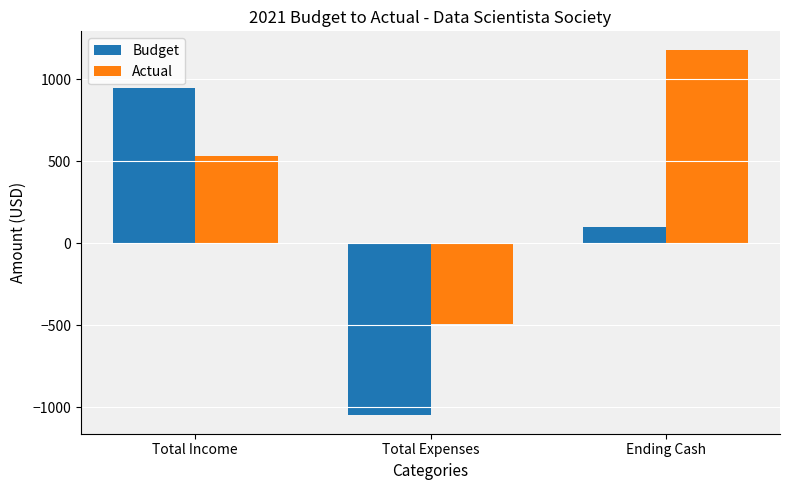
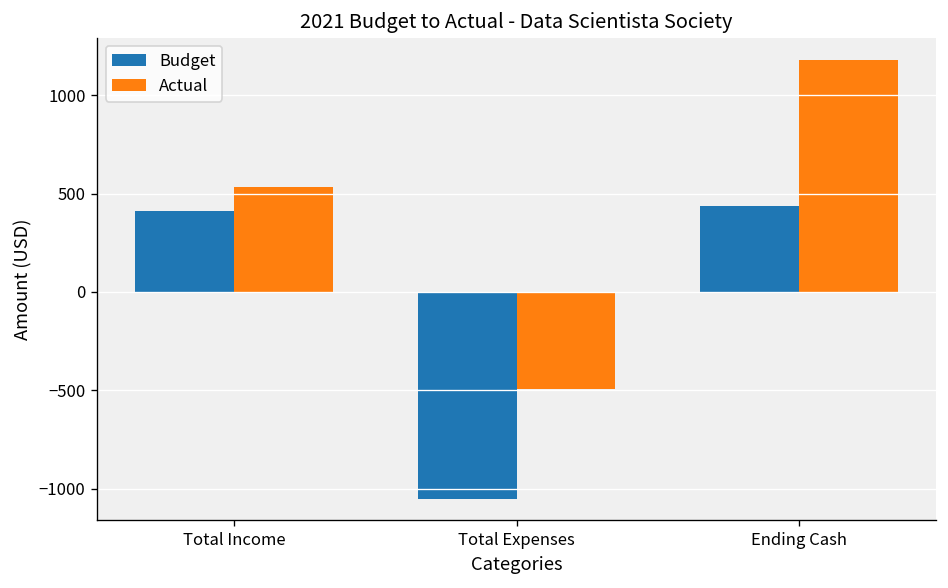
  {
    "Budget": {
-     "Total Income": 950,
+     "Total Income": 410,
      "Total Expenses": -1050,
-     "Ending Cash": 100
+     "Ending Cash": 440
    },
    "Actual": {
      "Total Income": 530,
      "Total Expenses": -490,
      "Ending Cash": 1180
    }
  }
